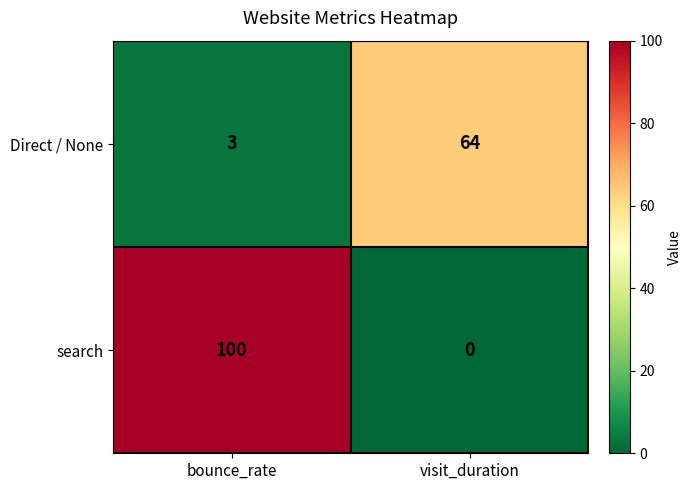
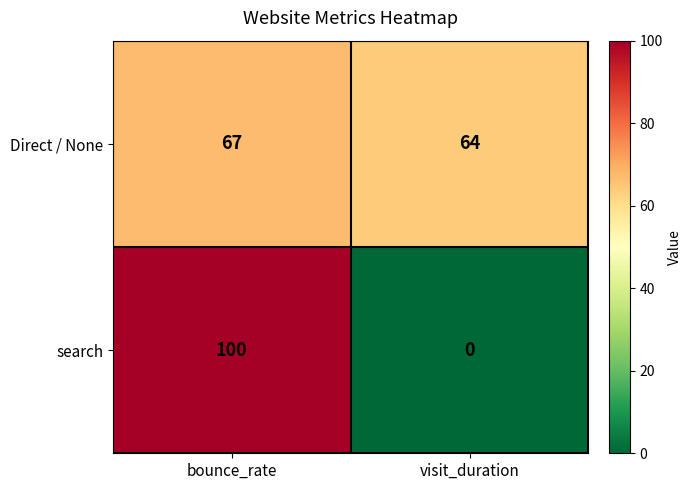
  {
    "Direct / None": {
-     "bounce_rate": 3,
+     "bounce_rate": 67,
      "visit_duration": 64
    },
    "search": {
      "bounce_rate": 100,
      "visit_duration": 0
    }
  }
